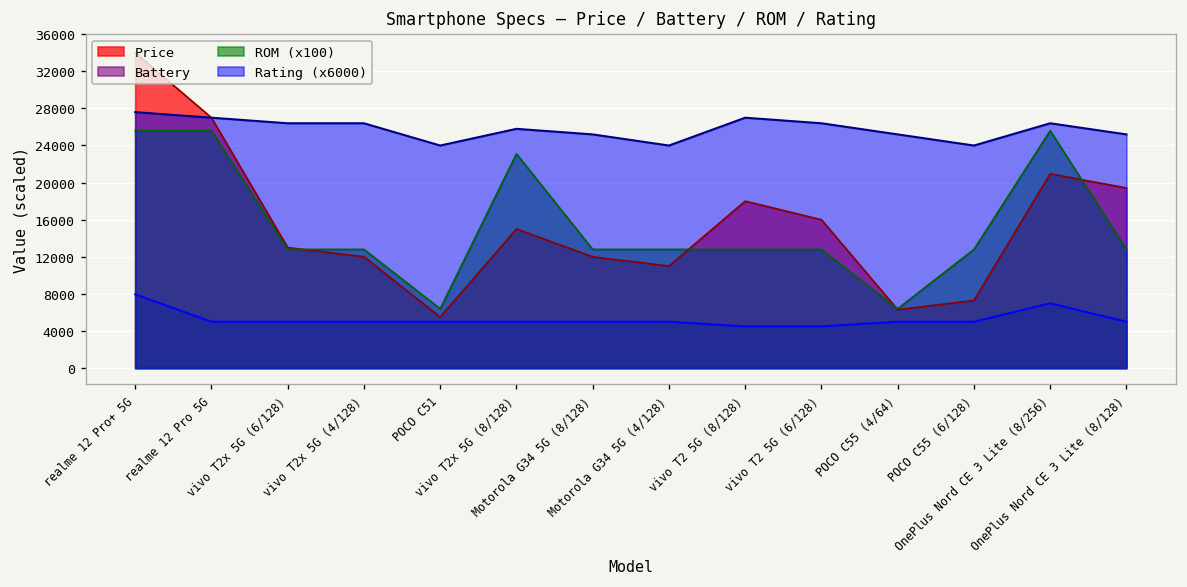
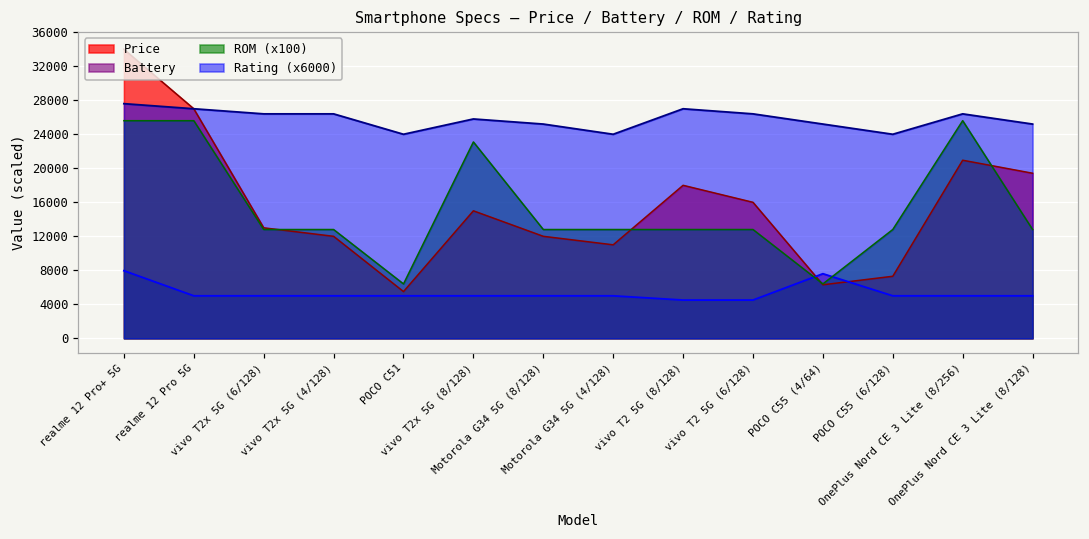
  {
    "Price": {
      "vivo T2x 5G (4/128)": 12000,
      "POCO C51": 5000,
      "vivo T2x 5G (8/128)": 15000,
      "Motorola G34 5G (8/128)": 12000,
      "Motorola G34 5G (4/128)": 11000,
      "vivo T2 5G (8/128)": 18000,
      "vivo T2 5G (6/128)": 16000,
      "POCO C55 (6/128)": 7000,
      "OnePlus Nord CE 3 Lite (8/256)": 21000,
      "OnePlus Nord CE 3 Lite (8/128)": 19000
    },
    "Battery": {
      "realme 12 Pro+ 5G": 8000,
      "realme 12 Pro 5G": 5000,
      "vivo T2x 5G (6/128)": 5000,
      "vivo T2x 5G (4/128)": 5000,
      "POCO C51": 5000,
      "vivo T2x 5G (8/128)": 5000,
      "Motorola G34 5G (8/128)": 5000,
      "Motorola G34 5G (4/128)": 5000,
      "vivo T2 5G (8/128)": 5000,
      "vivo T2 5G (6/128)": 5000,
-     "POCO C55 (4/64)": 5000,
+     "POCO C55 (4/64)": 8000,
      "POCO C55 (6/128)": 5000,
-     "OnePlus Nord CE 3 Lite (8/256)": 7000,
+     "OnePlus Nord CE 3 Lite (8/256)": 5000,
      "OnePlus Nord CE 3 Lite (8/128)": 5000
    },
    "ROM (x100)": {
      "realme 12 Pro+ 5G": 26000,
      "realme 12 Pro 5G": 26000,
      "vivo T2x 5G (4/128)": 13000,
      "POCO C51": 6000,
      "vivo T2x 5G (8/128)": 23000,
      "Motorola G34 5G (8/128)": 13000,
      "Motorola G34 5G (4/128)": 13000,
      "vivo T2 5G (8/128)": 13000,
      "vivo T2 5G (6/128)": 13000,
      "POCO C55 (6/128)": 13000,
      "OnePlus Nord CE 3 Lite (8/256)": 26000,
      "OnePlus Nord CE 3 Lite (8/128)": 13000
    },
    "Rating (x6000)": {
      "realme 12 Pro+ 5G": 28000,
      "vivo T2x 5G (6/128)": 26000,
      "vivo T2x 5G (4/128)": 26000,
      "POCO C51": 24000,
      "vivo T2x 5G (8/128)": 26000,
      "Motorola G34 5G (8/128)": 25000,
      "Motorola G34 5G (4/128)": 24000,
      "vivo T2 5G (8/128)": 27000,
      "vivo T2 5G (6/128)": 26000,
      "POCO C55 (4/64)": 25000,
      "POCO C55 (6/128)": 24000,
      "OnePlus Nord CE 3 Lite (8/256)": 26000,
      "OnePlus Nord CE 3 Lite (8/128)": 25000
    }
  }
